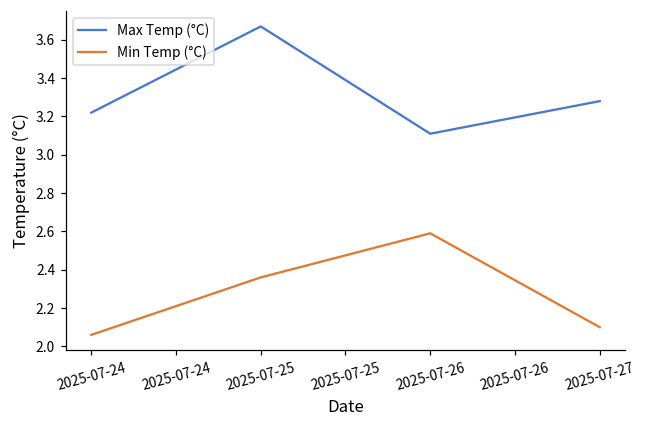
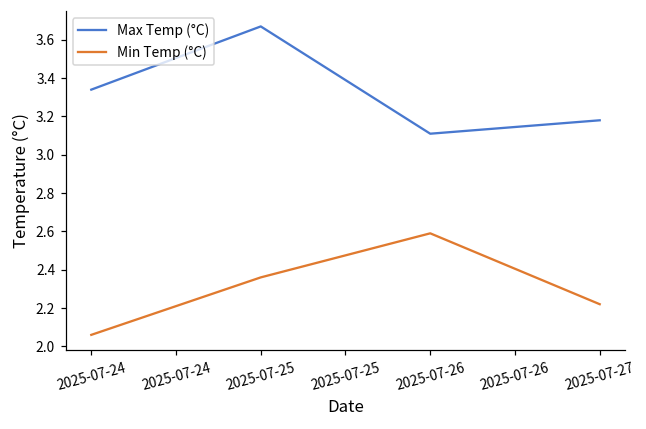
  {
    "Max Temp (°C)": {
-     "2025-07-24": 3.22,
+     "2025-07-24": 3.34,
      "2025-07-25": 3.67,
      "2025-07-26": 3.11,
-     "2025-07-27": 3.28
+     "2025-07-27": 3.18
    },
    "Min Temp (°C)": {
      "2025-07-24": 2.06,
      "2025-07-25": 2.36,
      "2025-07-26": 2.59,
-     "2025-07-27": 2.10
+     "2025-07-27": 2.22
    }
  }
